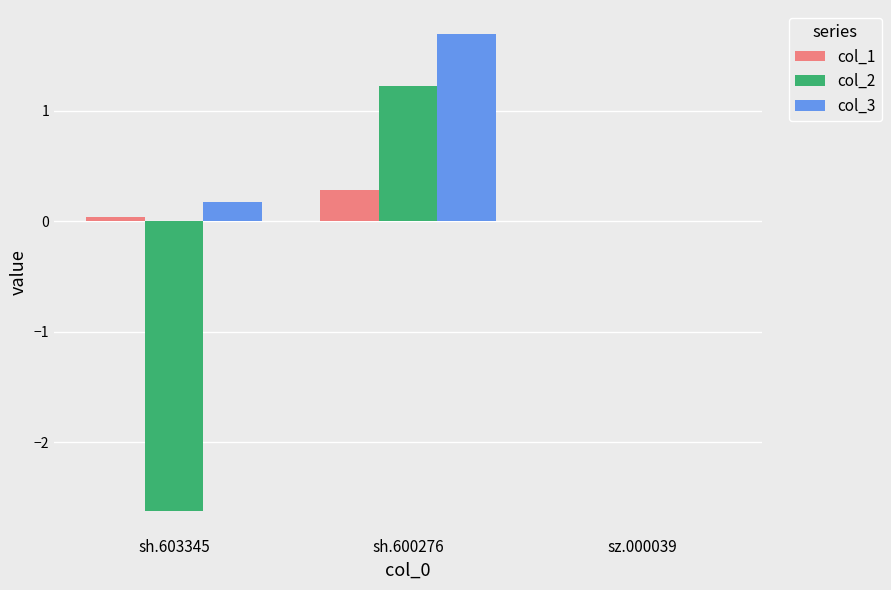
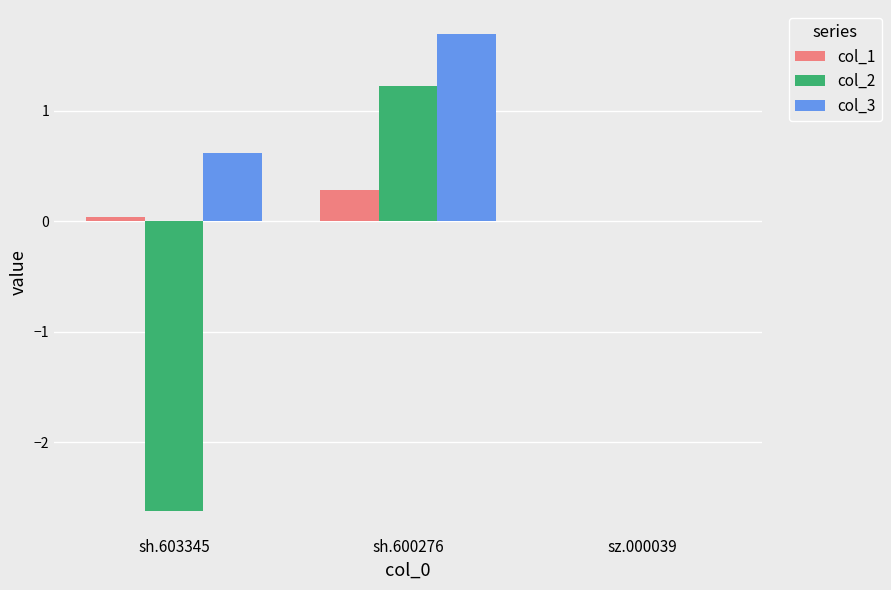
  {
    "col_1": {
      "sh.603345": 0.04,
      "sh.600276": 0.28,
      "sz.000039": 0.00
    },
    "col_2": {
      "sh.603345": -2.62,
      "sh.600276": 1.22,
      "sz.000039": 0.00
    },
    "col_3": {
-     "sh.603345": 0.18,
+     "sh.603345": 0.62,
      "sh.600276": 1.70,
      "sz.000039": 0.00
    }
  }
